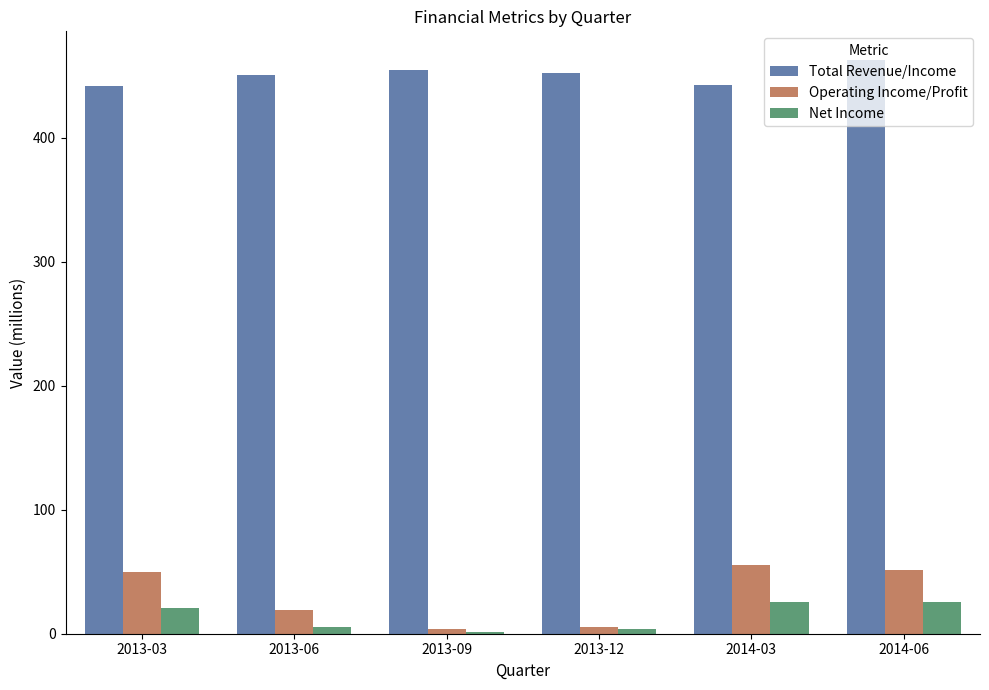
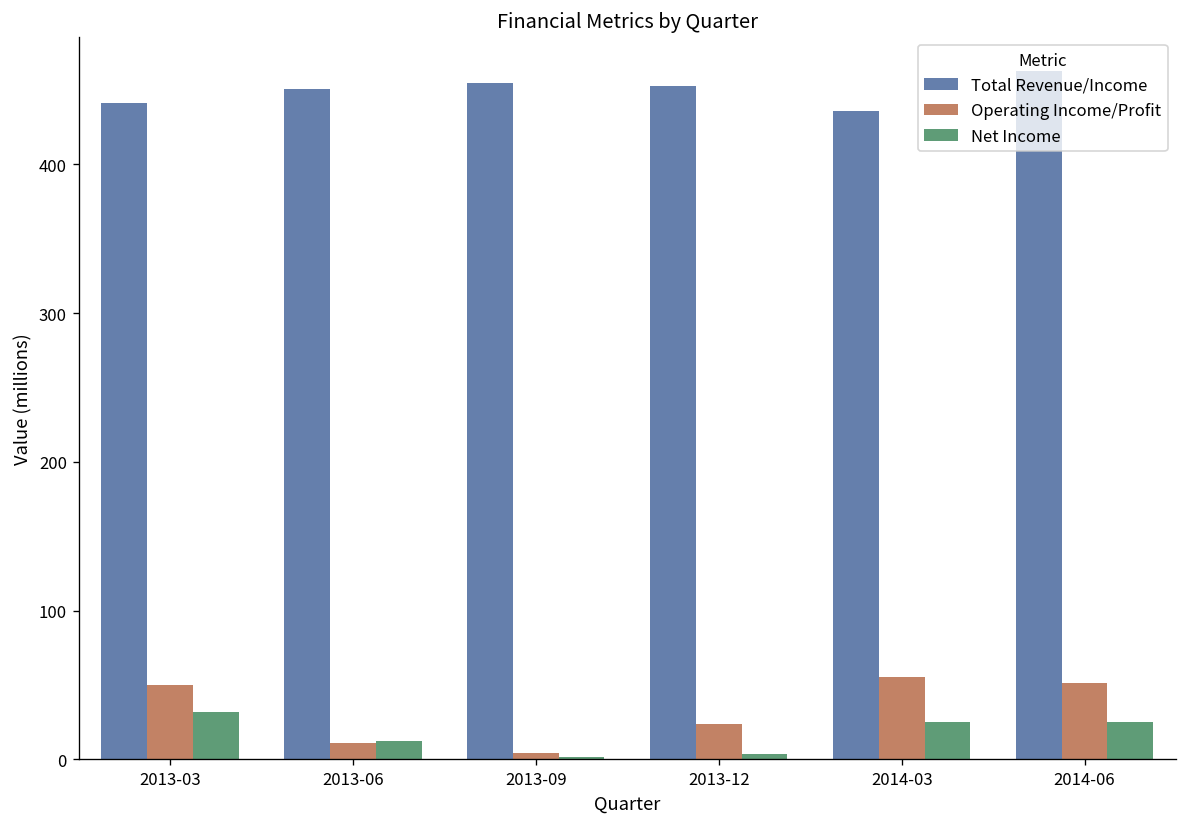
  {
    "Total Revenue/Income": {
      "2013-03": 441,
      "2013-06": 451,
      "2013-09": 455,
      "2013-12": 452,
-     "2014-03": 443
+     "2014-03": 436
    },
    "Operating Income/Profit": {
      "2013-03": 50,
-     "2013-06": 19,
+     "2013-06": 11,
      "2013-09": 4,
-     "2013-12": 6,
+     "2013-12": 24,
      "2014-03": 56,
      "2014-06": 52
    },
    "Net Income": {
-     "2013-03": 21,
-     "2013-06": 5,
+     "2013-03": 32,
+     "2013-06": 13,
      "2013-12": 3,
      "2014-03": 25,
      "2014-06": 25
    }
  }
